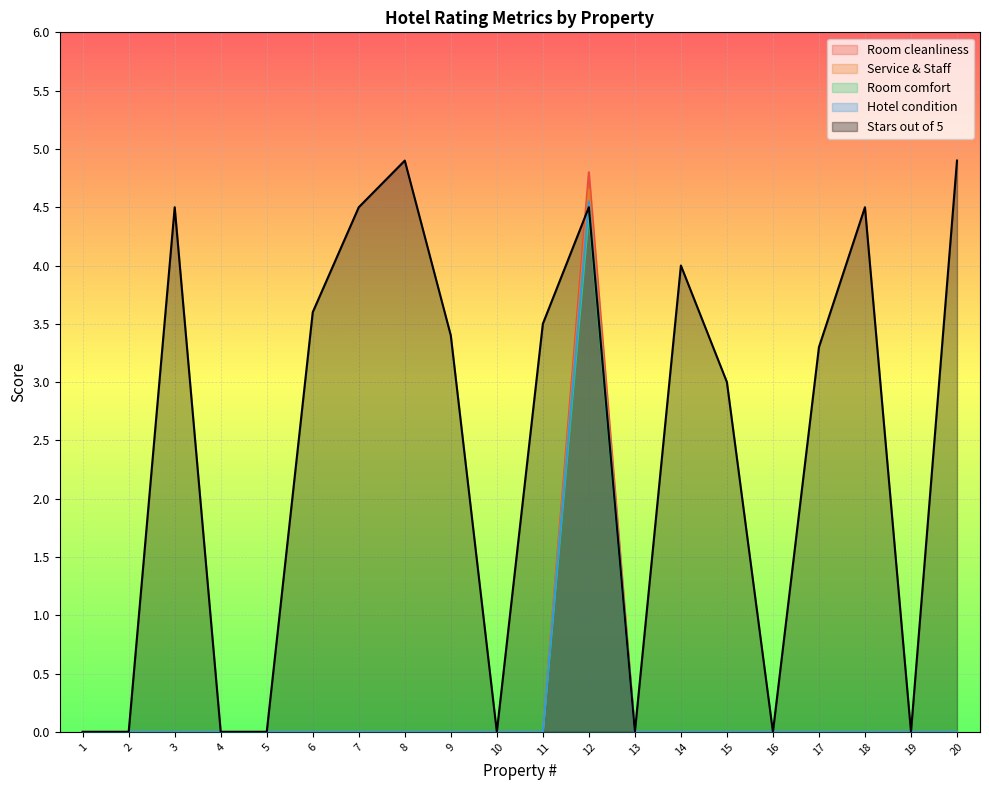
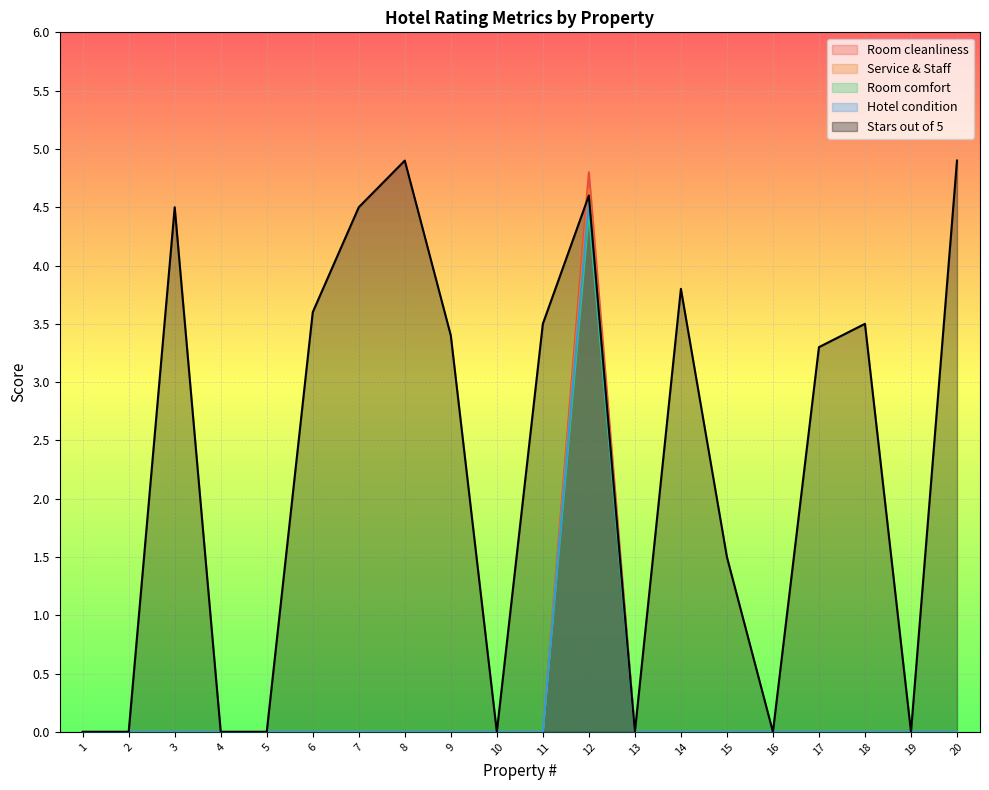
  {
    "Stars out of 5": {
      "3": 4.5,
      "6": 3.6,
      "7": 4.5,
      "8": 4.9,
      "9": 3.4,
      "11": 3.5,
-     "12": 4.5,
-     "14": 4.0,
-     "15": 3.0,
+     "12": 4.6,
+     "14": 3.8,
+     "15": 1.5,
      "17": 3.3,
-     "18": 4.5,
+     "18": 3.5,
      "20": 4.9
    }
  }
